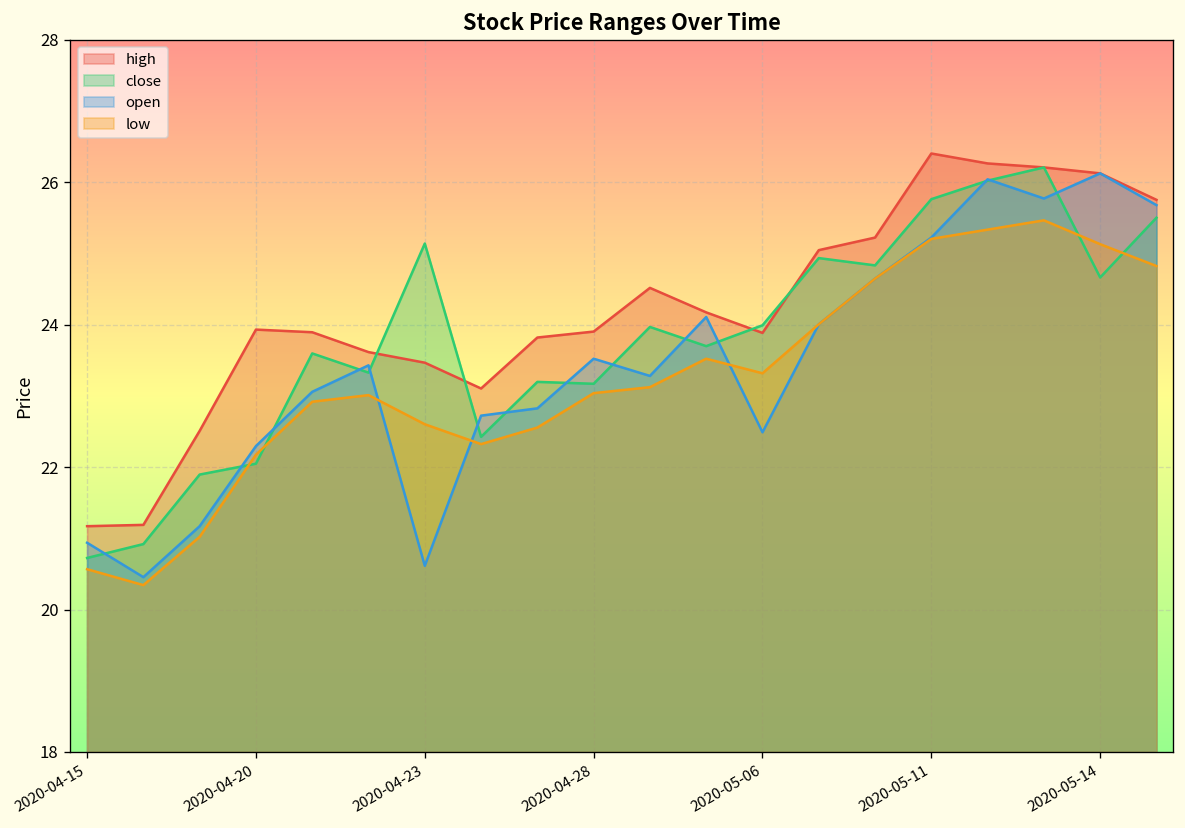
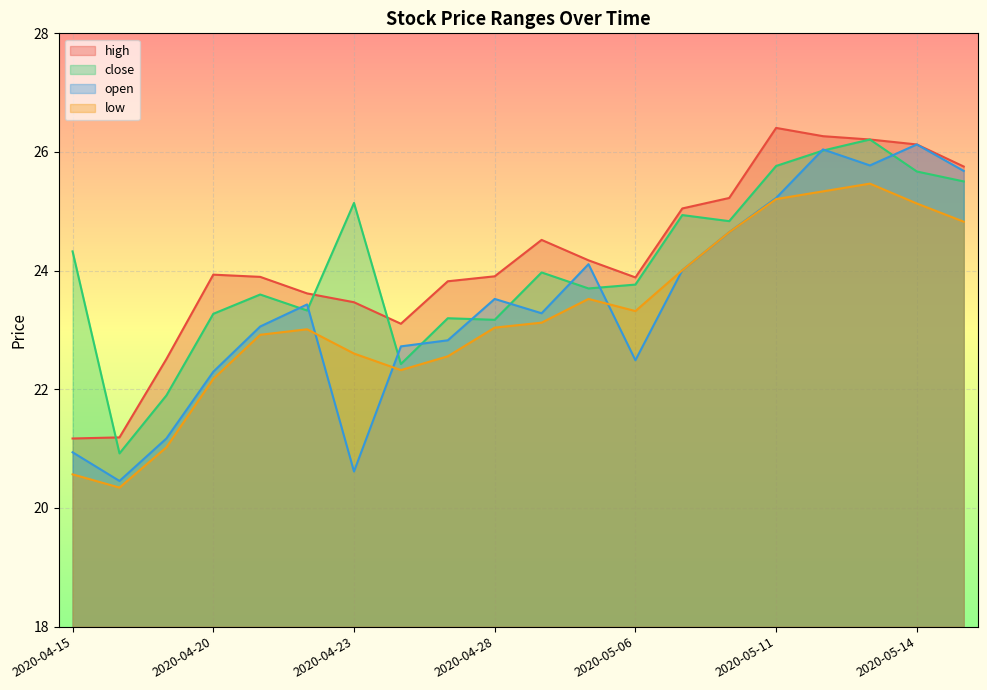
  {
    "close": {
-     "2020-04-15": 20.7,
-     "2020-04-20": 22.0,
+     "2020-04-15": 24.3,
+     "2020-04-20": 23.3,
      "2020-04-23": 25.1,
      "2020-04-28": 23.2,
-     "2020-05-06": 24.0,
+     "2020-05-06": 23.8,
      "2020-05-11": 25.8,
-     "2020-05-14": 24.7
+     "2020-05-14": 25.7
    },
    "open": {
      "2020-04-15": 20.9,
      "2020-04-20": 22.3,
      "2020-04-23": 20.6,
      "2020-04-28": 23.5,
      "2020-05-06": 22.5
    }
  }
